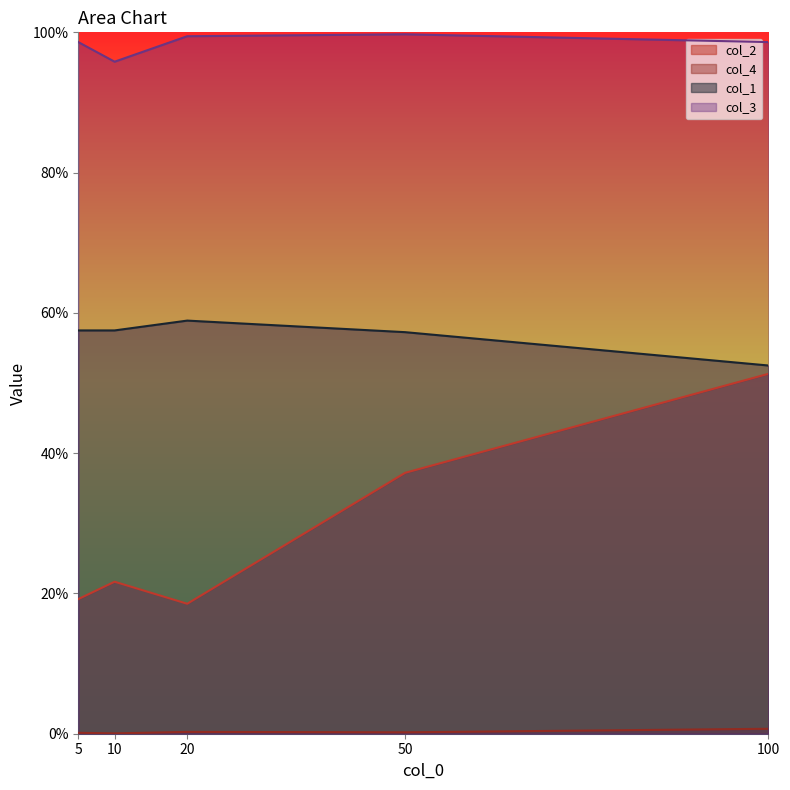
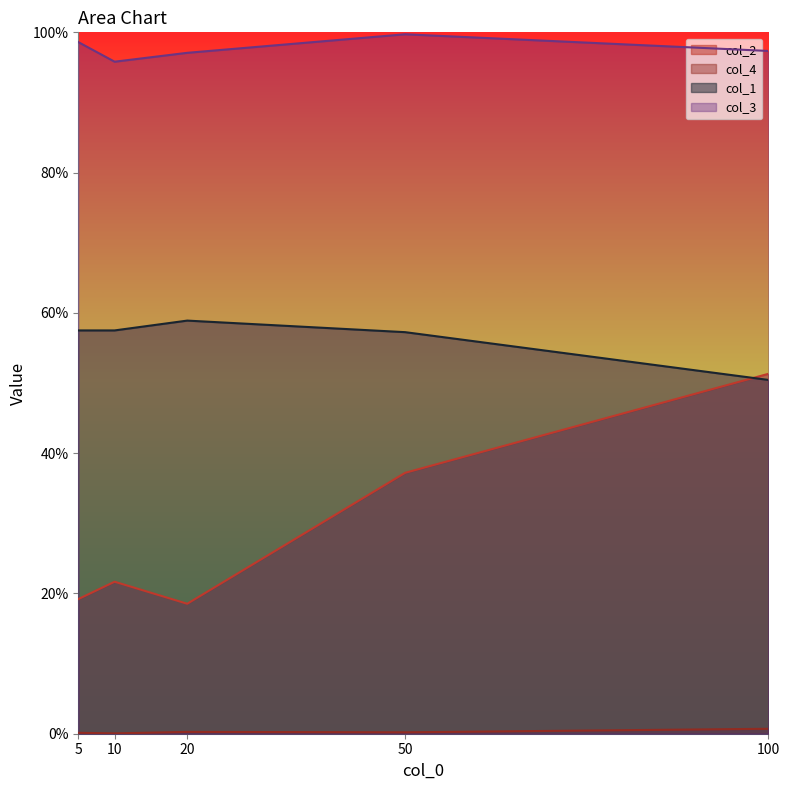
  {
    "col_1": {
      "5": "57%",
      "10": "57%",
      "20": "59%",
      "50": "57%",
-     "100": "52%"
+     "100": "50%"
    },
    "col_3": {
      "5": "99%",
      "10": "96%",
-     "20": "99%",
+     "20": "97%",
      "50": "100%",
-     "100": "99%"
+     "100": "97%"
    }
  }
